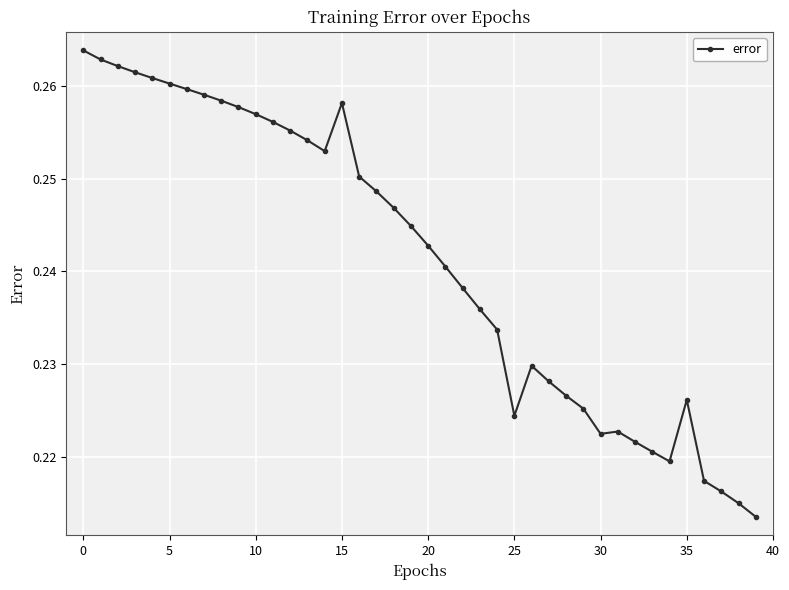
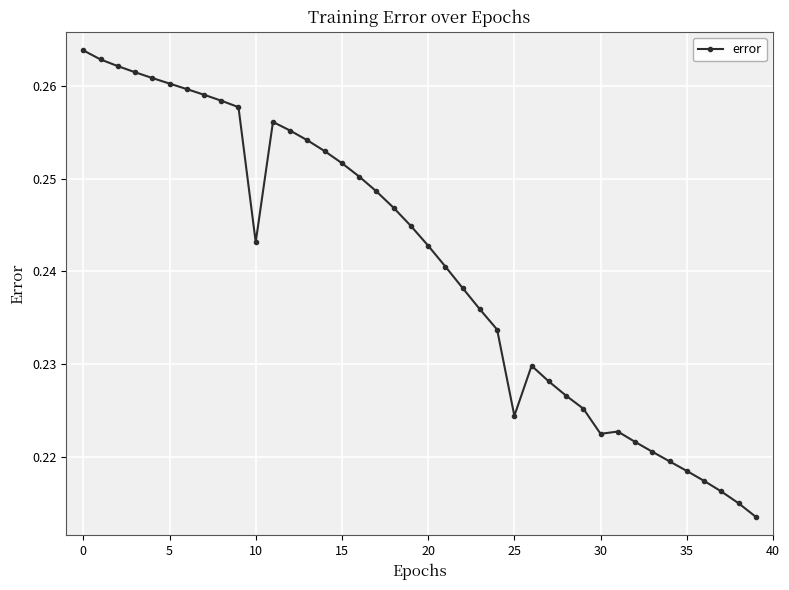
  {
    "0": 0.264,
    "5": 0.260,
-   "10": 0.257,
-   "15": 0.258,
+   "10": 0.243,
+   "15": 0.252,
    "20": 0.243,
    "25": 0.224,
    "30": 0.222,
-   "35": 0.226
+   "35": 0.218
  }
